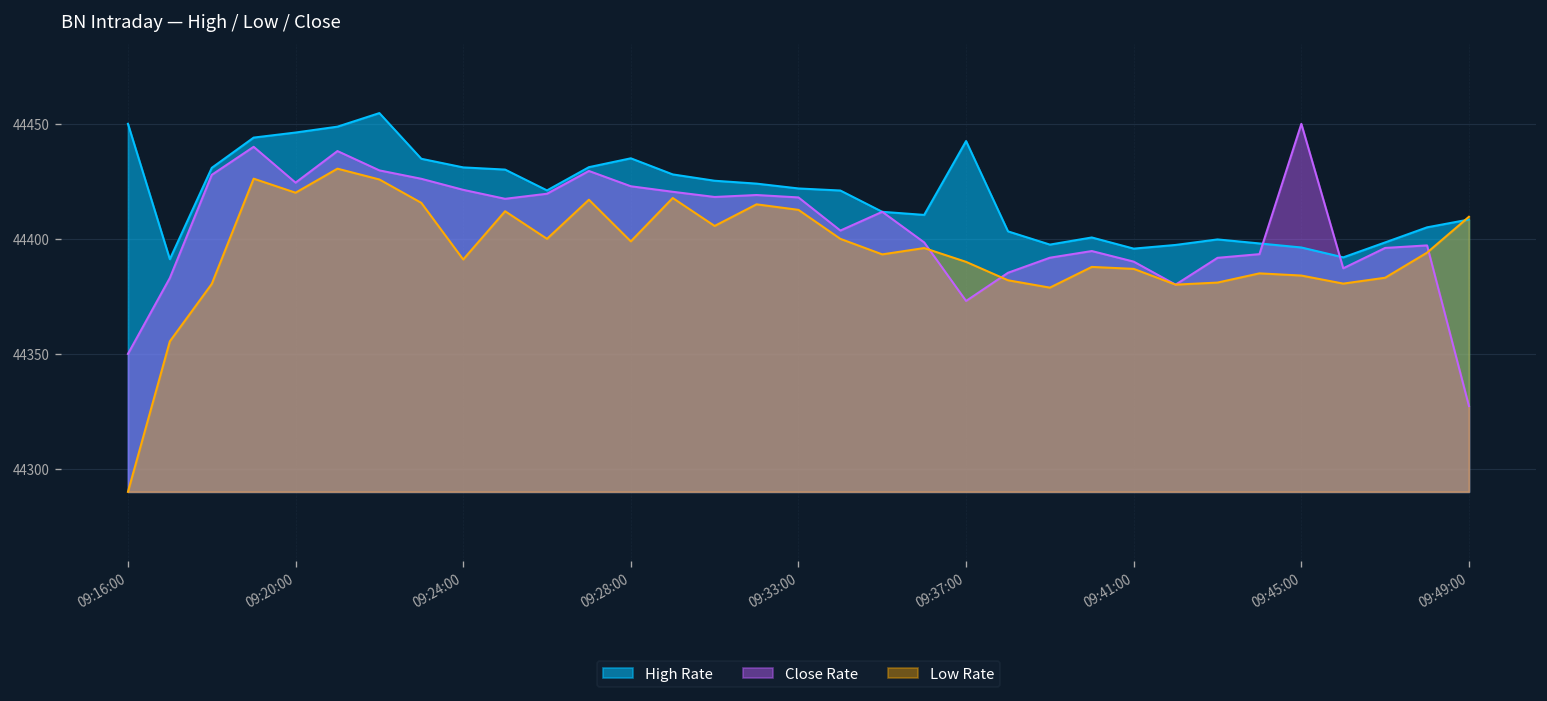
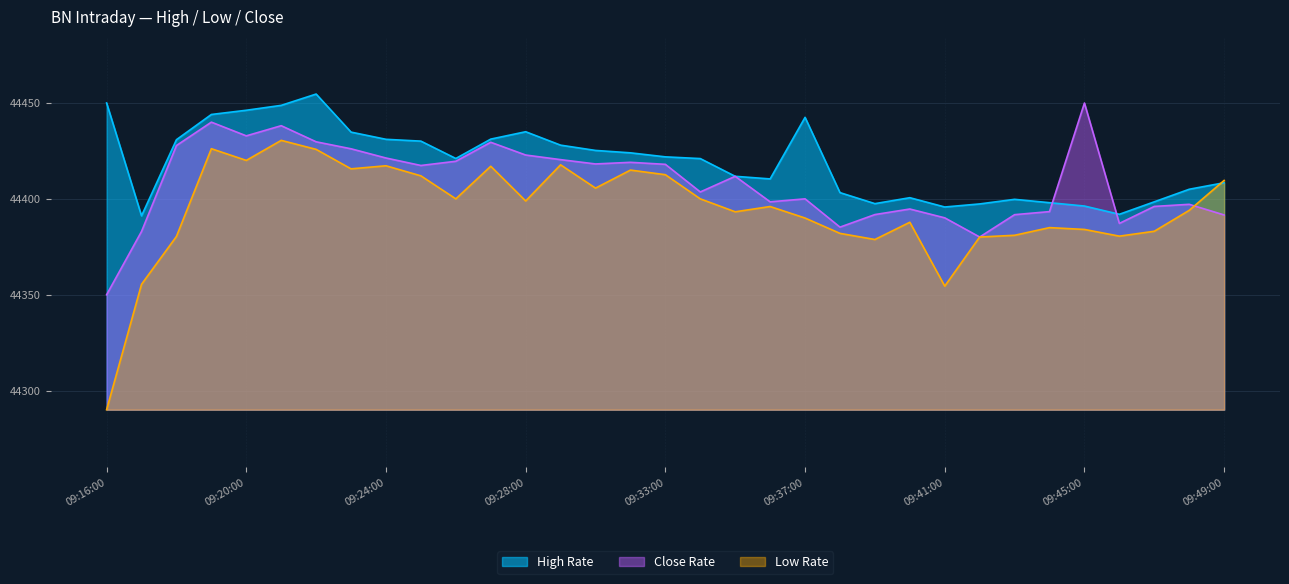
  {
    "High Rate": {
      "09:16:00": 44450,
      "09:20:00": 44446,
      "09:24:00": 44431,
      "09:28:00": 44435,
      "09:33:00": 44422,
      "09:37:00": 44443,
      "09:41:00": 44396,
      "09:45:00": 44396
    },
    "Close Rate": {
      "09:16:00": 44350,
-     "09:20:00": 44424,
+     "09:20:00": 44433,
      "09:24:00": 44421,
      "09:28:00": 44423,
      "09:33:00": 44418,
-     "09:37:00": 44373,
+     "09:37:00": 44400,
      "09:41:00": 44390,
      "09:45:00": 44450,
-     "09:49:00": 44327
+     "09:49:00": 44392
    },
    "Low Rate": {
      "09:16:00": 44290,
      "09:20:00": 44420,
-     "09:24:00": 44391,
+     "09:24:00": 44417,
      "09:28:00": 44399,
      "09:33:00": 44413,
      "09:37:00": 44390,
-     "09:41:00": 44387,
+     "09:41:00": 44354,
      "09:45:00": 44384
    }
  }
